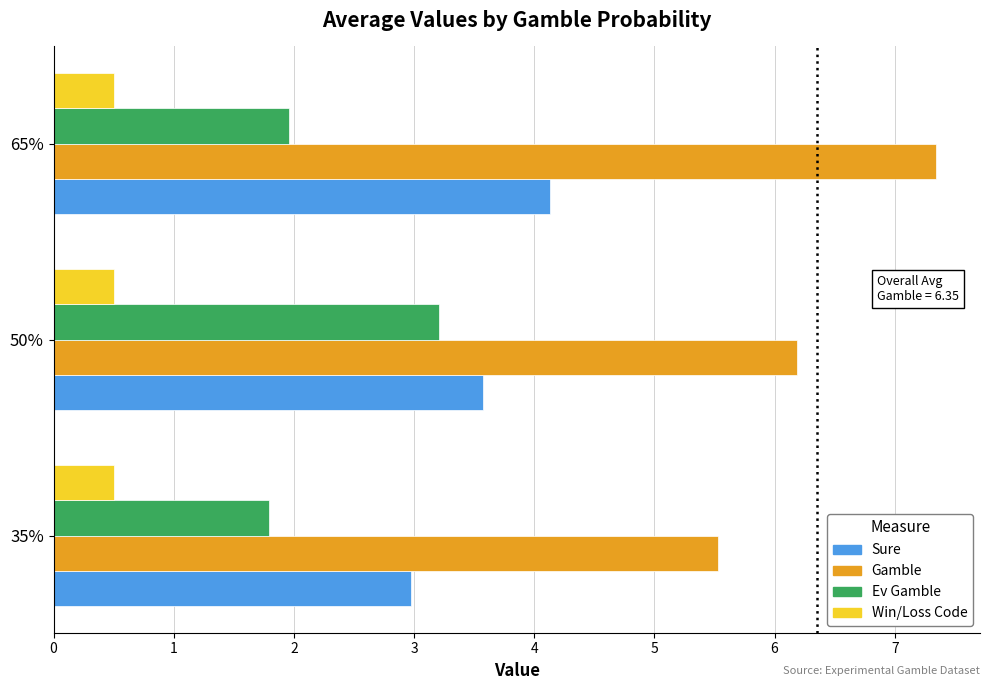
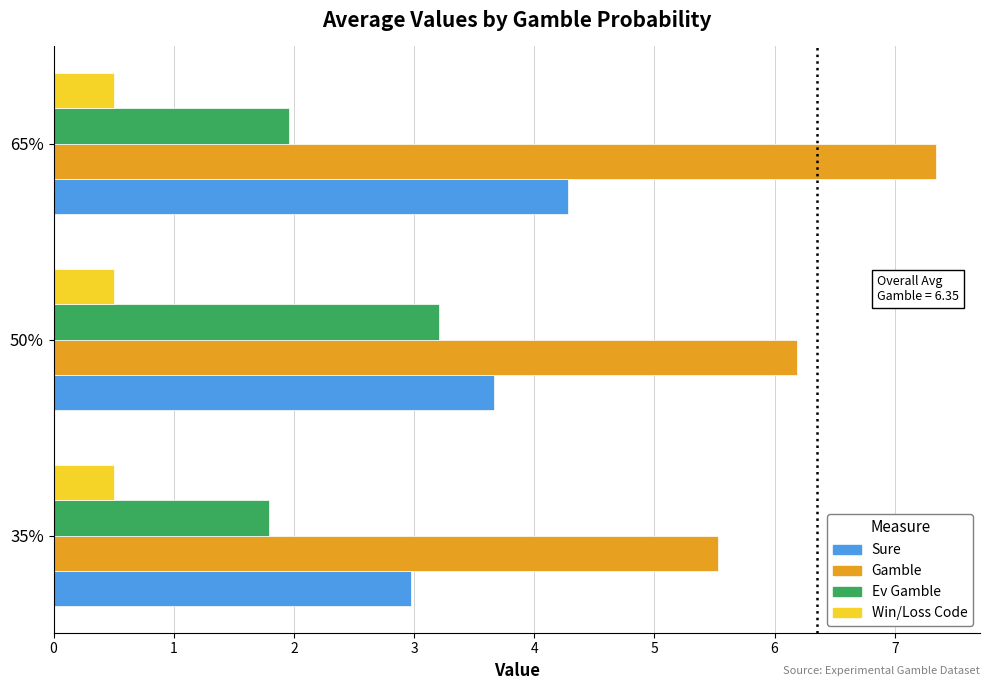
  {
    "Sure": {
-     "65%": 4.13,
-     "50%": 3.58,
+     "65%": 4.28,
+     "50%": 3.67,
      "35%": 2.98
    },
    "Ev Gamble": {
      "65%": 1.96,
      "50%": 3.21,
      "35%": 1.79
    }
  }
